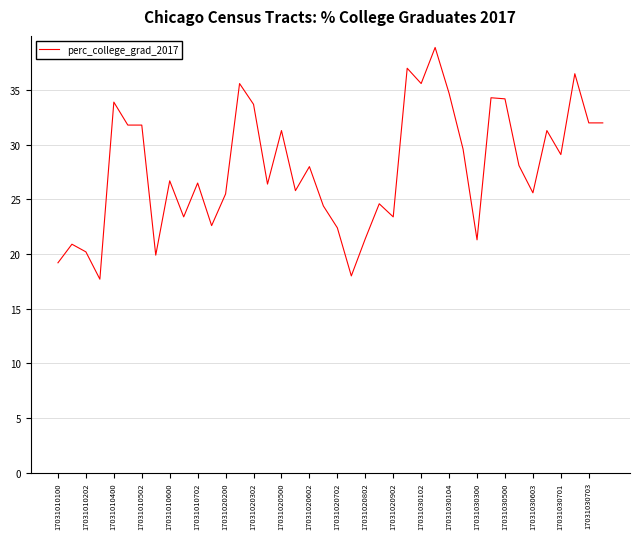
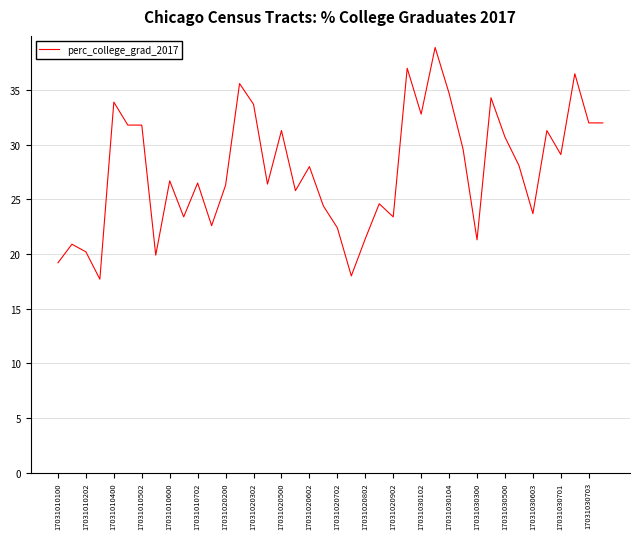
  {
    "17031010100": 19.2,
    "17031010202": 20.2,
    "17031010400": 33.9,
    "17031010502": 31.8,
    "17031010600": 26.7,
    "17031010702": 26.5,
-   "17031020200": 25.5,
+   "17031020200": 26.3,
    "17031020302": 33.7,
    "17031020500": 31.3,
    "17031020602": 28.0,
    "17031020702": 22.4,
    "17031020802": 21.4,
    "17031020902": 23.4,
-   "17031030102": 35.6,
+   "17031030102": 32.8,
    "17031030104": 34.7,
    "17031030300": 21.3,
-   "17031030500": 34.2,
-   "17031030603": 25.6,
+   "17031030500": 30.7,
+   "17031030603": 23.7,
    "17031030701": 29.1,
    "17031030703": 32.0
  }
